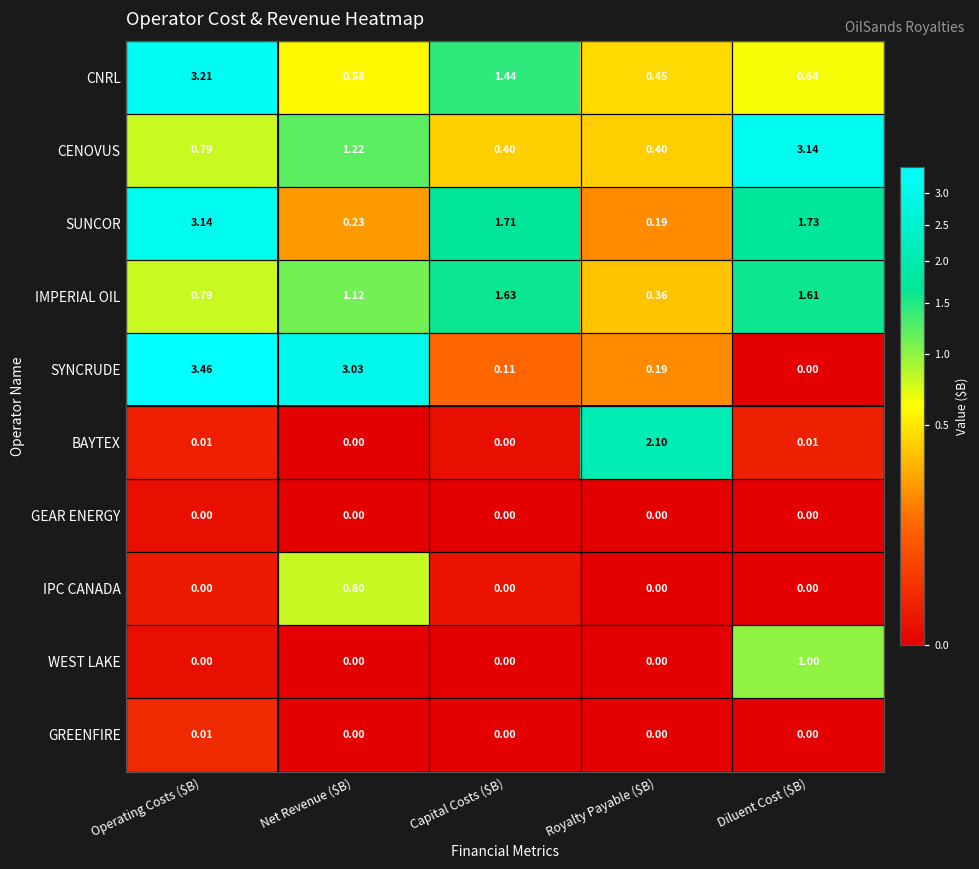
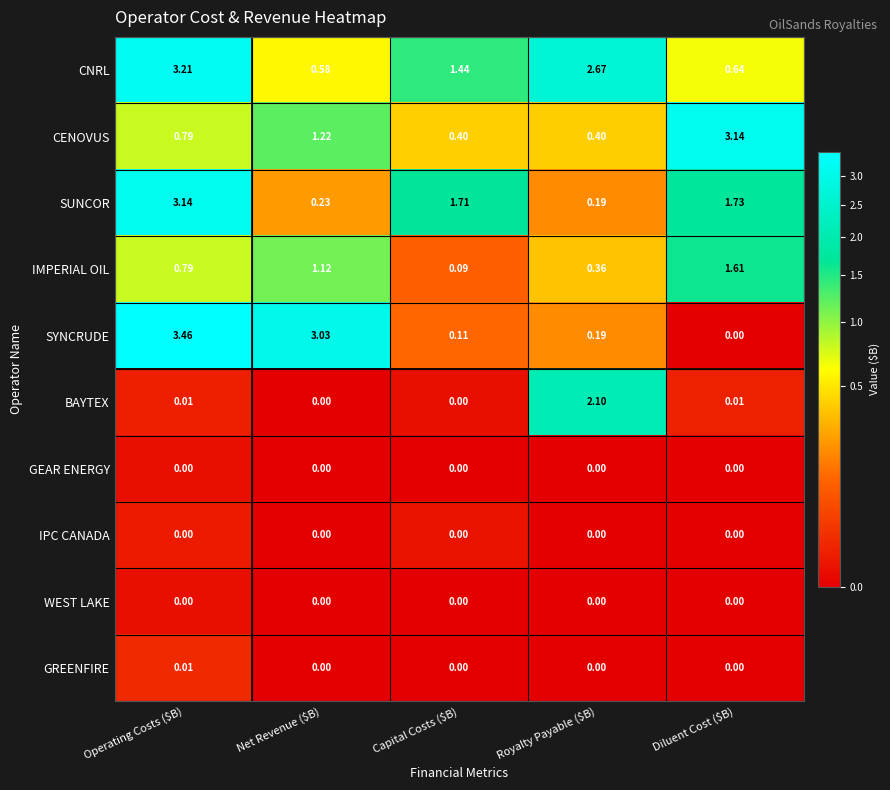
  {
    "CNRL": {
      "Operating Costs ($B)": 3.21,
      "Net Revenue ($B)": 0.58,
      "Capital Costs ($B)": 1.44,
-     "Royalty Payable ($B)": 0.45,
+     "Royalty Payable ($B)": 2.67,
      "Diluent Cost ($B)": 0.64
    },
    "CENOVUS": {
      "Operating Costs ($B)": 0.79,
      "Net Revenue ($B)": 1.22,
      "Capital Costs ($B)": 0.40,
      "Royalty Payable ($B)": 0.40,
      "Diluent Cost ($B)": 3.14
    },
    "SUNCOR": {
      "Operating Costs ($B)": 3.14,
      "Net Revenue ($B)": 0.23,
      "Capital Costs ($B)": 1.71,
      "Royalty Payable ($B)": 0.19,
      "Diluent Cost ($B)": 1.73
    },
    "IMPERIAL OIL": {
      "Operating Costs ($B)": 0.79,
      "Net Revenue ($B)": 1.12,
-     "Capital Costs ($B)": 1.63,
+     "Capital Costs ($B)": 0.09,
      "Royalty Payable ($B)": 0.36,
      "Diluent Cost ($B)": 1.61
    },
    "SYNCRUDE": {
      "Operating Costs ($B)": 3.46,
      "Net Revenue ($B)": 3.03,
      "Capital Costs ($B)": 0.11,
      "Royalty Payable ($B)": 0.19,
      "Diluent Cost ($B)": 0.00
    },
    "BAYTEX": {
      "Operating Costs ($B)": 0.01,
      "Net Revenue ($B)": 0.00,
      "Capital Costs ($B)": 0.00,
      "Royalty Payable ($B)": 2.10,
      "Diluent Cost ($B)": 0.01
    },
    "GEAR ENERGY": {
      "Operating Costs ($B)": 0.00,
      "Net Revenue ($B)": 0.00,
      "Capital Costs ($B)": 0.00,
      "Royalty Payable ($B)": 0.00,
      "Diluent Cost ($B)": 0.00
    },
    "IPC CANADA": {
      "Operating Costs ($B)": 0.00,
-     "Net Revenue ($B)": 0.80,
+     "Net Revenue ($B)": 0.00,
      "Capital Costs ($B)": 0.00,
      "Royalty Payable ($B)": 0.00,
      "Diluent Cost ($B)": 0.00
    },
    "WEST LAKE": {
      "Operating Costs ($B)": 0.00,
      "Net Revenue ($B)": 0.00,
      "Capital Costs ($B)": 0.00,
      "Royalty Payable ($B)": 0.00,
-     "Diluent Cost ($B)": 1.00
+     "Diluent Cost ($B)": 0.00
    },
    "GREENFIRE": {
      "Operating Costs ($B)": 0.01,
      "Net Revenue ($B)": 0.00,
      "Capital Costs ($B)": 0.00,
      "Royalty Payable ($B)": 0.00,
      "Diluent Cost ($B)": 0.00
    }
  }
